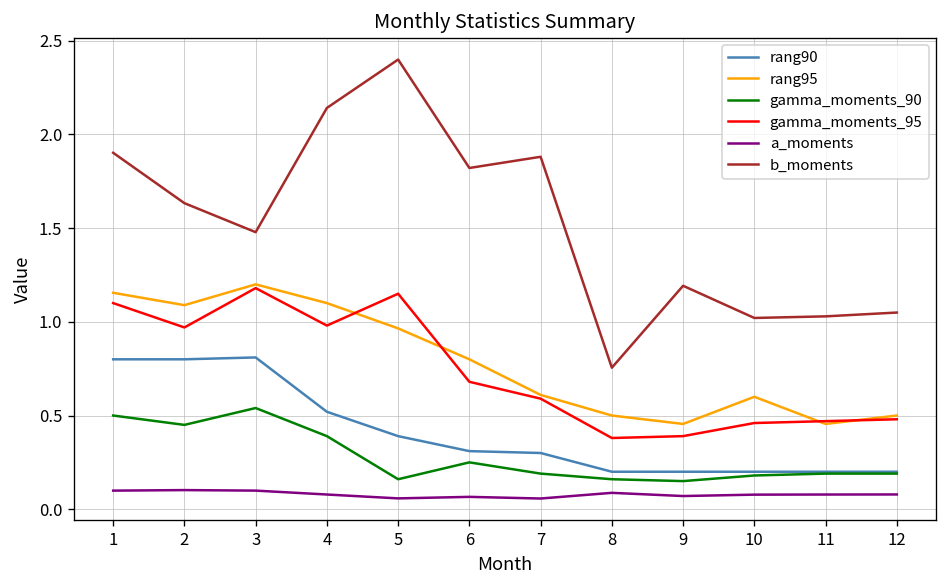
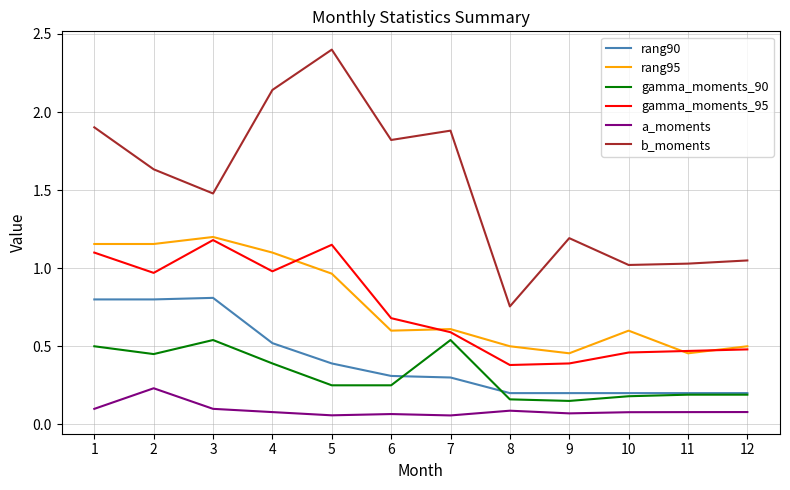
  {
    "rang90": {
      "1": 0.80,
      "2": 0.80,
      "3": 0.81,
      "4": 0.52,
      "5": 0.39,
      "6": 0.31,
      "7": 0.30,
      "8": 0.20,
      "9": 0.20,
      "10": 0.20
    },
    "rang95": {
      "1": 1.16,
-     "2": 1.09,
+     "2": 1.16,
      "3": 1.20,
      "4": 1.10,
      "5": 0.97,
-     "6": 0.8,
+     "6": 0.6,
      "7": 0.61,
      "8": 0.50,
      "9": 0.46,
      "10": 0.60,
      "12": 0.50
    },
    "gamma_moments_90": {
      "1": 0.50,
      "2": 0.45,
      "3": 0.54,
      "4": 0.39,
-     "5": 0.16,
+     "5": 0.25,
      "6": 0.25,
-     "7": 0.19,
+     "7": 0.54,
      "8": 0.16,
      "9": 0.15,
      "10": 0.18
    },
    "gamma_moments_95": {
      "1": 1.10,
      "2": 0.97,
      "3": 1.18,
      "4": 0.98,
      "5": 1.15,
      "6": 0.68,
      "7": 0.59,
      "8": 0.38,
      "9": 0.39,
      "10": 0.46,
      "12": 0.48
    },
    "a_moments": {
      "1": 0.10,
-     "2": 0.10,
+     "2": 0.23,
      "3": 0.10,
      "4": 0.08,
      "5": 0.06,
      "6": 0.07,
      "7": 0.06,
      "8": 0.09,
      "9": 0.07,
      "10": 0.08,
      "11": 0.08,
      "12": 0.08
    },
    "b_moments": {
      "1": 1.90,
      "2": 1.63,
      "3": 1.48,
      "4": 2.14,
      "5": 2.40,
      "6": 1.82,
      "7": 1.88,
      "8": 0.76,
      "9": 1.19,
      "10": 1.02,
      "11": 1.03,
      "12": 1.05
    }
  }
